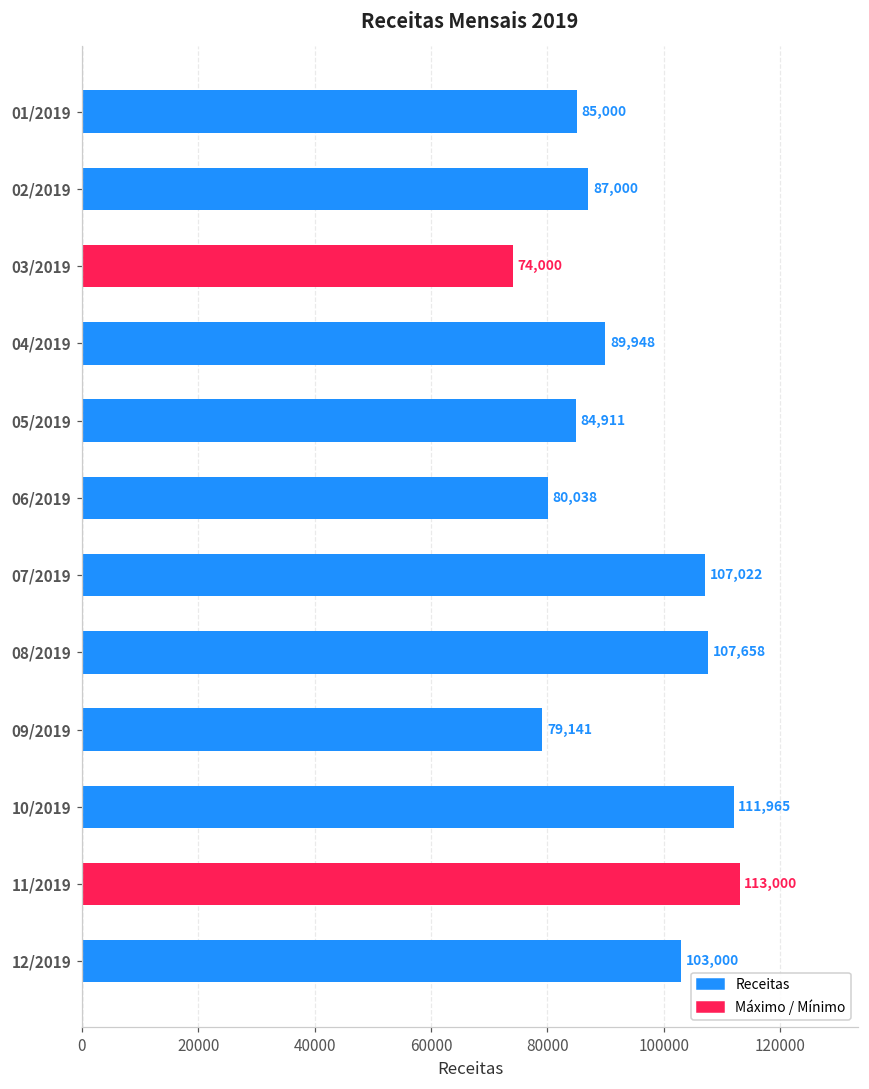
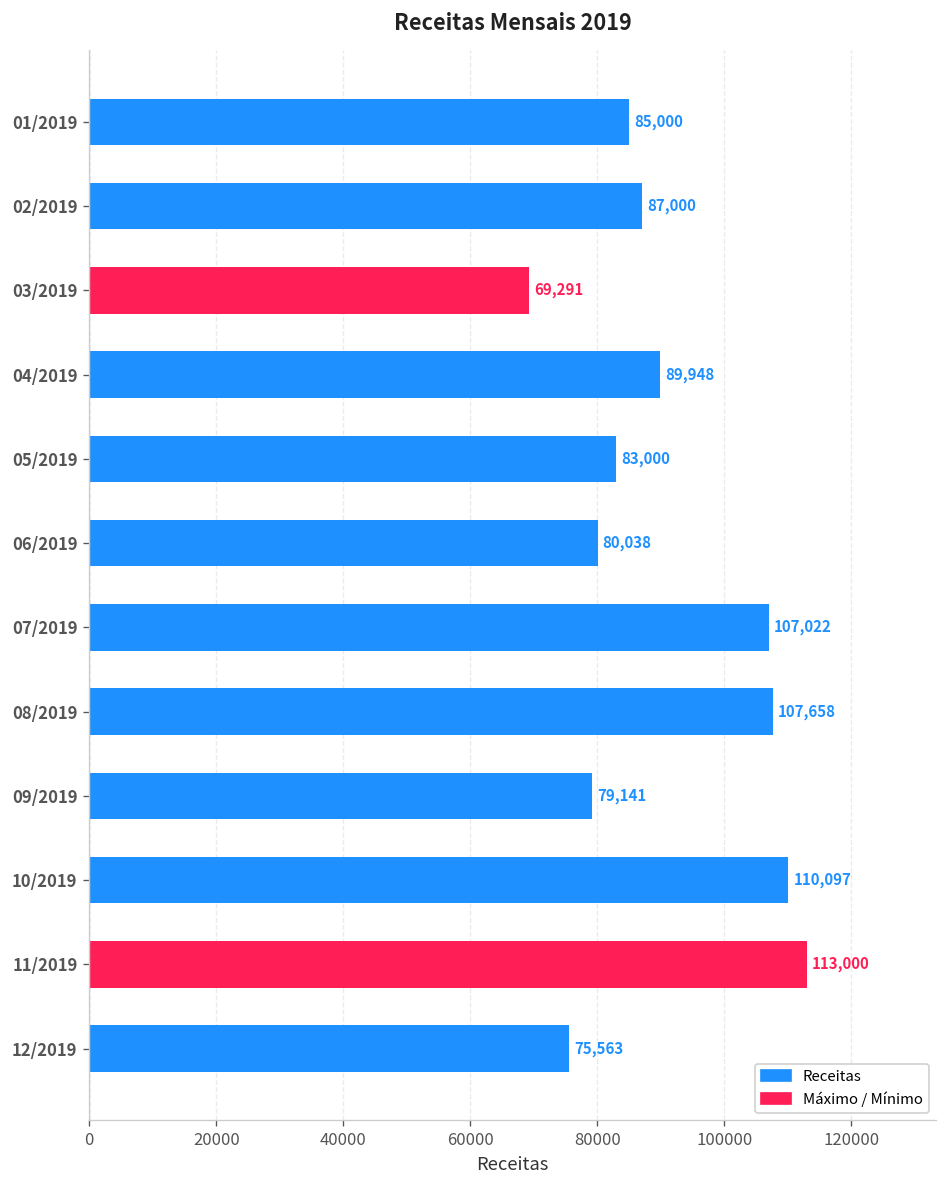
  {
    "01/2019": "85,000",
    "02/2019": "87,000",
-   "03/2019": "74,000",
+   "03/2019": "69,291",
    "04/2019": "89,948",
-   "05/2019": "84,911",
+   "05/2019": "83,000",
    "06/2019": "80,038",
    "07/2019": "107,022",
    "08/2019": "107,658",
    "09/2019": "79,141",
-   "10/2019": "111,965",
+   "10/2019": "110,097",
    "11/2019": "113,000",
-   "12/2019": "103,000"
+   "12/2019": "75,563"
  }
